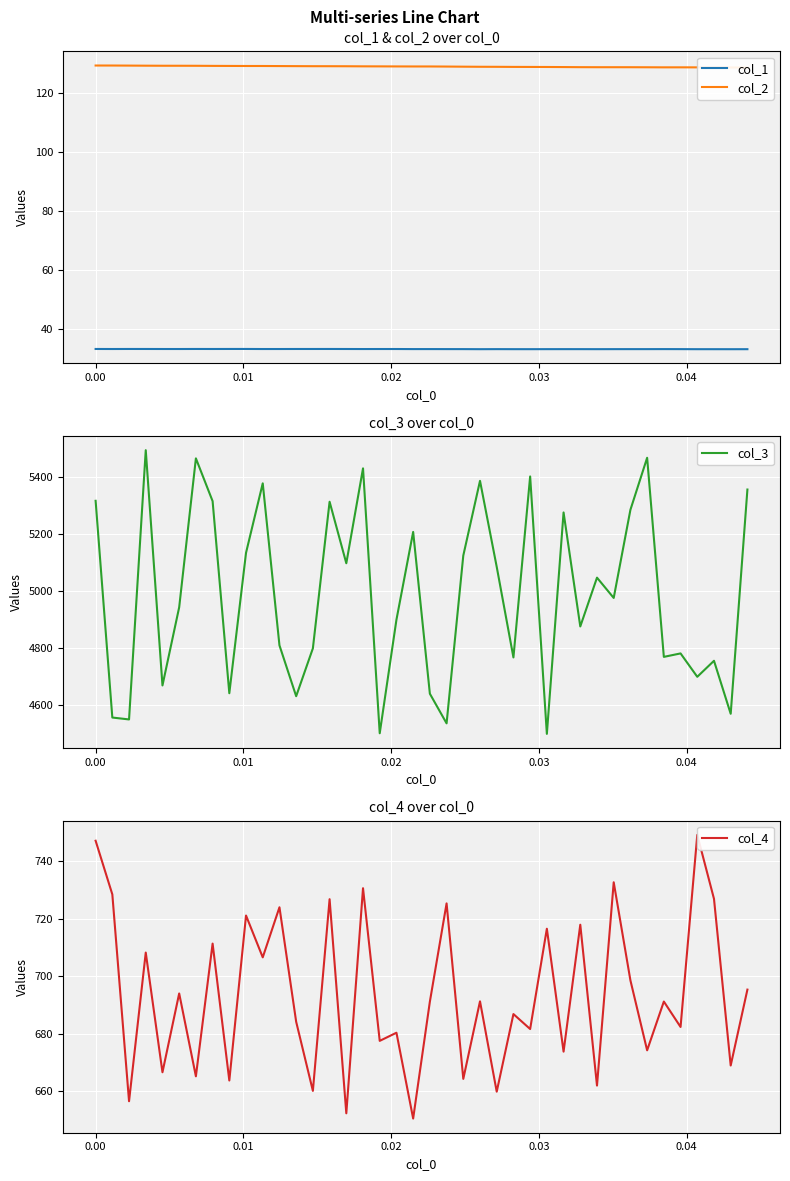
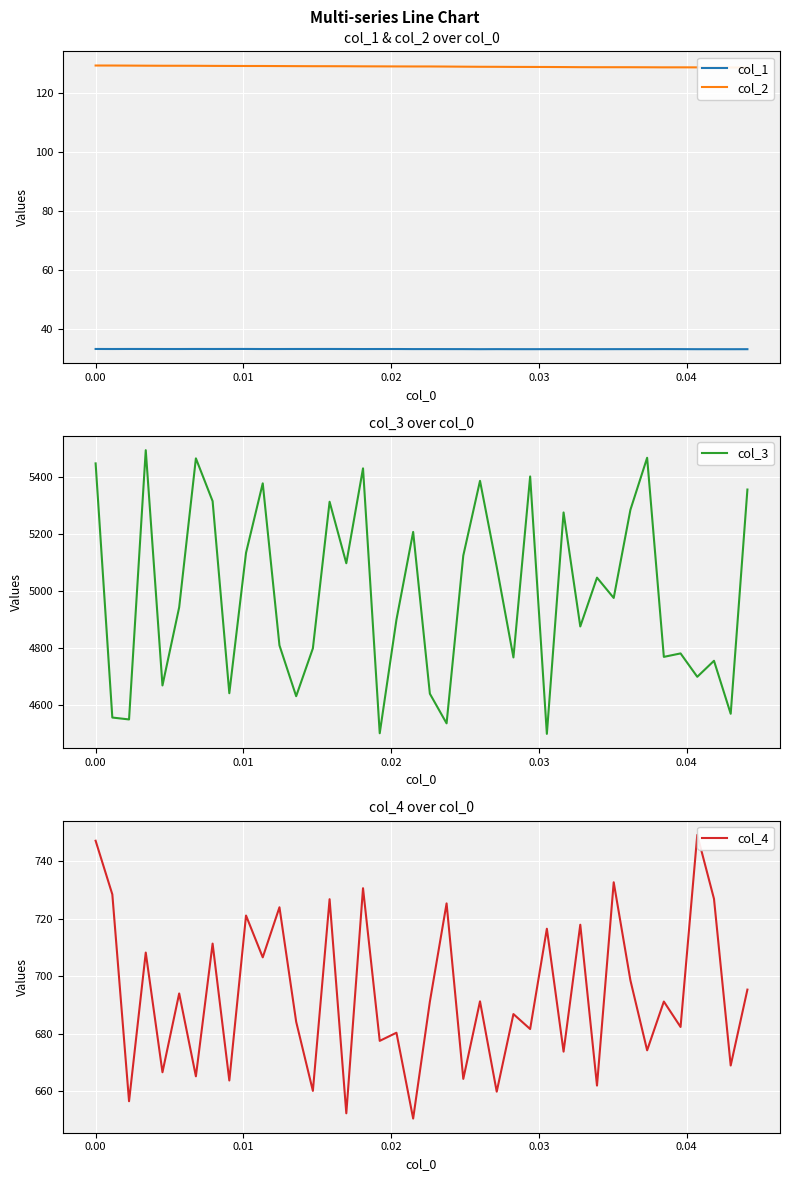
  {
    "col_1 & col_2 over col_0": {
      "col_1": {
        "0.00": 33
      },
      "col_2": {
        "0.00": 129
      }
    },
    "col_3 over col_0": {
-     "0.00": 5320
+     "0.00": 5450
    },
    "col_4 over col_0": {
      "0.00": 747
    }
  }
